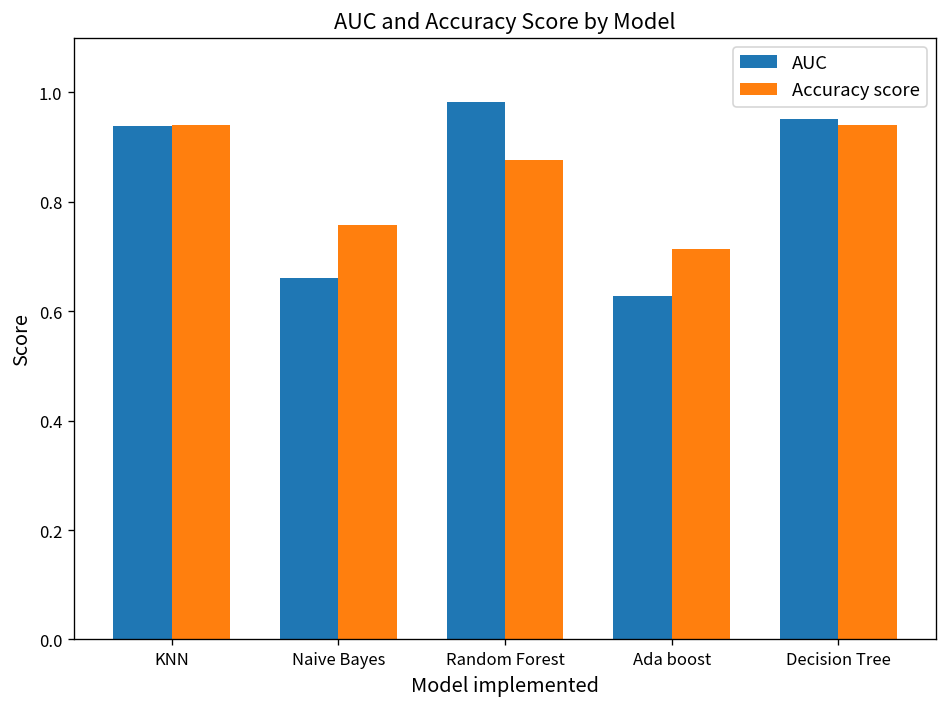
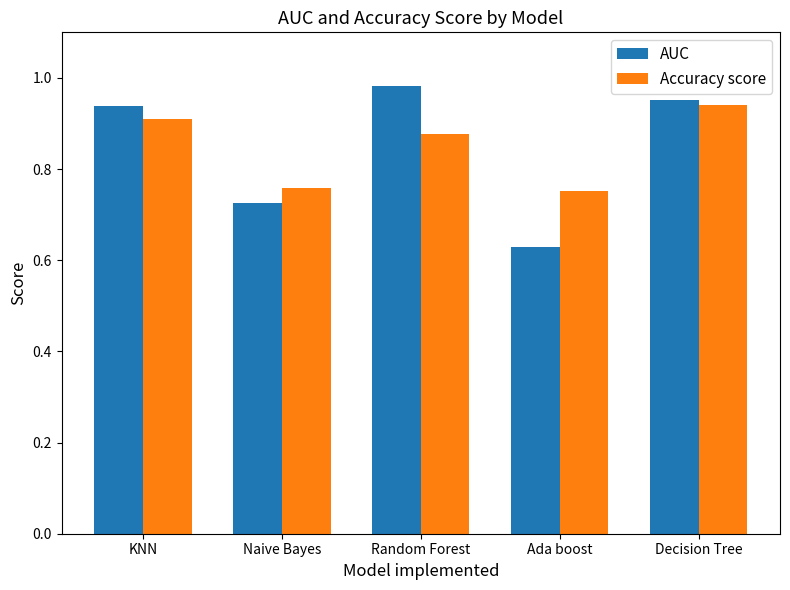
  {
    "AUC": {
      "KNN": 0.94,
-     "Naive Bayes": 0.66,
+     "Naive Bayes": 0.73,
      "Random Forest": 0.98,
      "Ada boost": 0.63,
      "Decision Tree": 0.95
    },
    "Accuracy score": {
-     "KNN": 0.94,
+     "KNN": 0.91,
      "Naive Bayes": 0.76,
      "Random Forest": 0.88,
-     "Ada boost": 0.71,
+     "Ada boost": 0.75,
      "Decision Tree": 0.94
    }
  }
